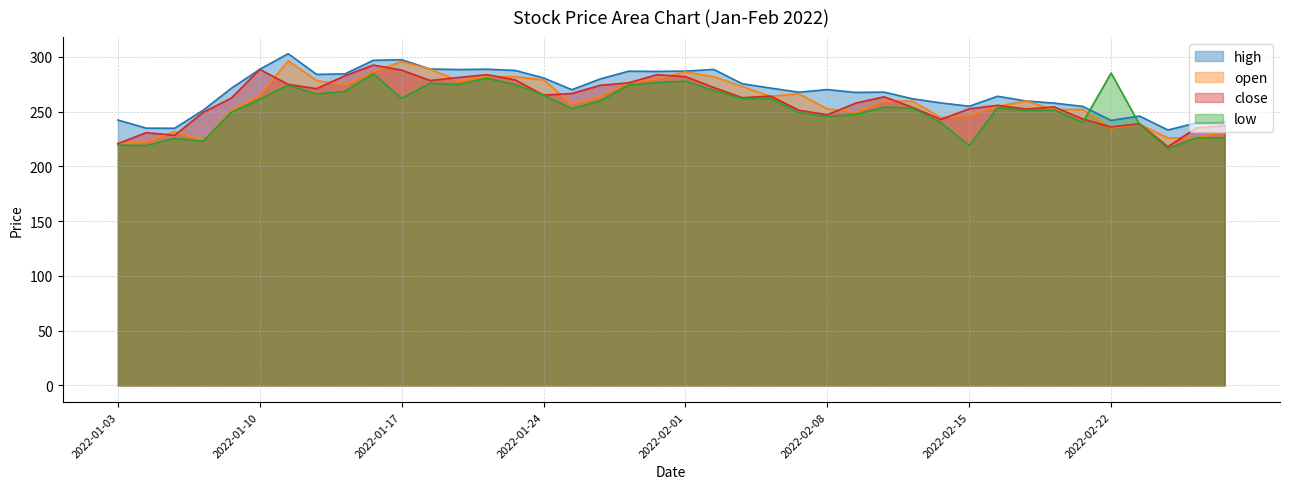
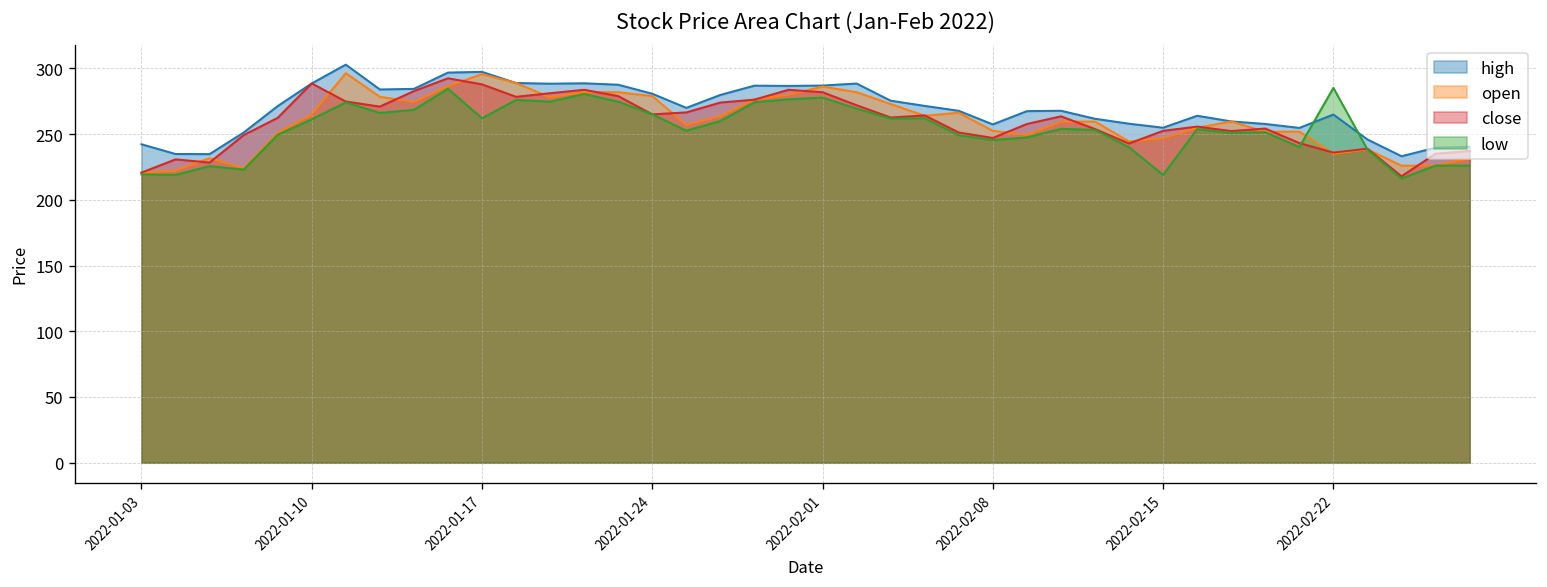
  {
    "high": {
      "2022-01-03": 242,
-     "2022-02-08": 270,
+     "2022-02-08": 257,
      "2022-02-15": 255,
-     "2022-02-22": 242
+     "2022-02-22": 265
    },
    "low": {
      "2022-01-10": 261,
      "2022-01-17": 262,
      "2022-02-01": 278,
      "2022-02-15": 219,
      "2022-02-22": 285
    }
  }
